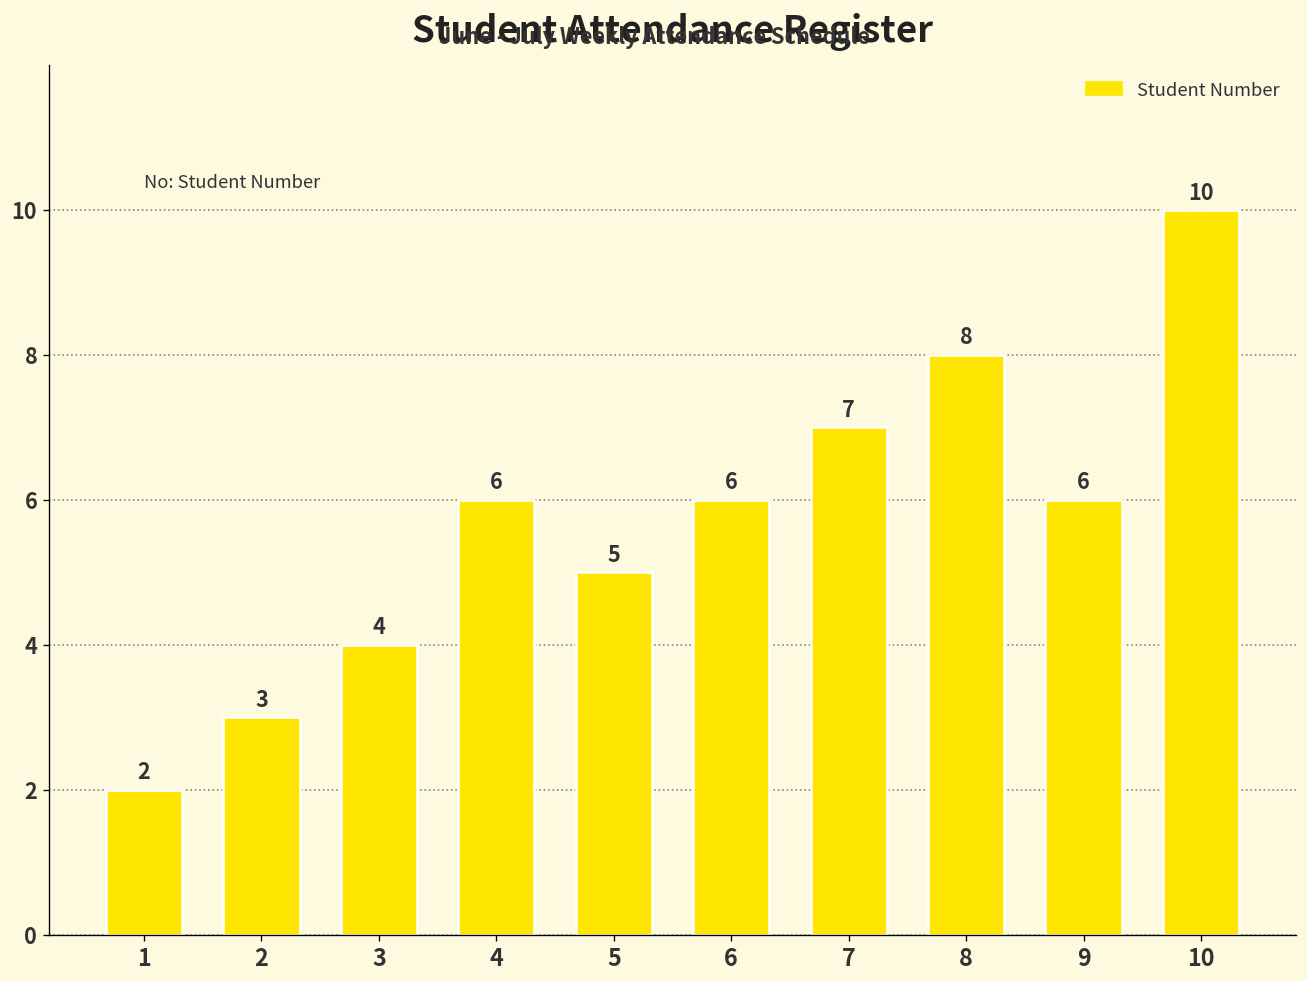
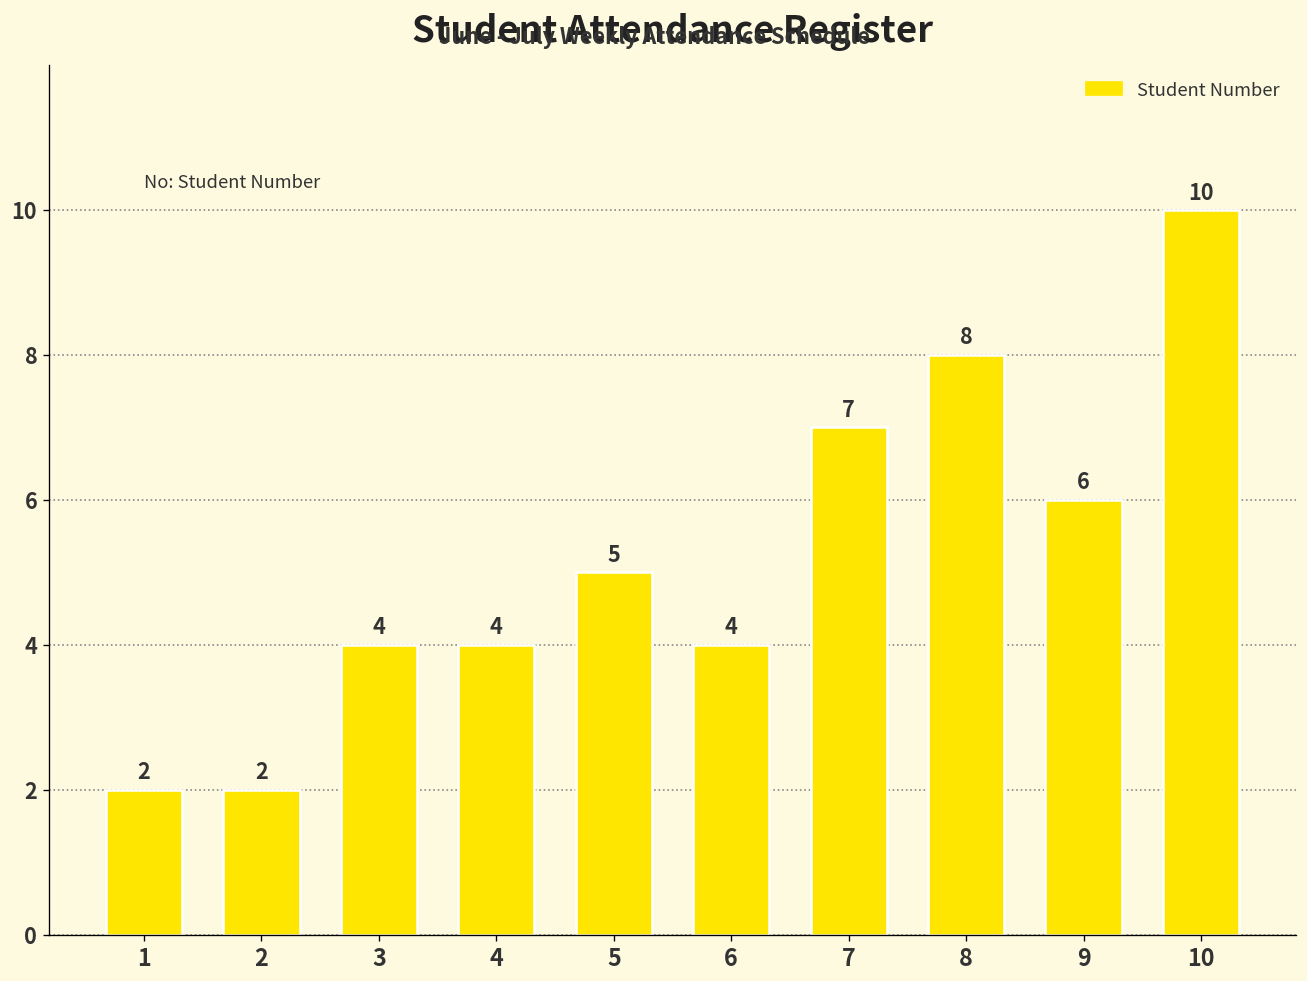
  {
    "1": 2,
-   "2": 3,
+   "2": 2,
    "3": 4,
-   "4": 6,
+   "4": 4,
    "5": 5,
-   "6": 6,
+   "6": 4,
    "7": 7,
    "8": 8,
    "9": 6,
    "10": 10
  }
